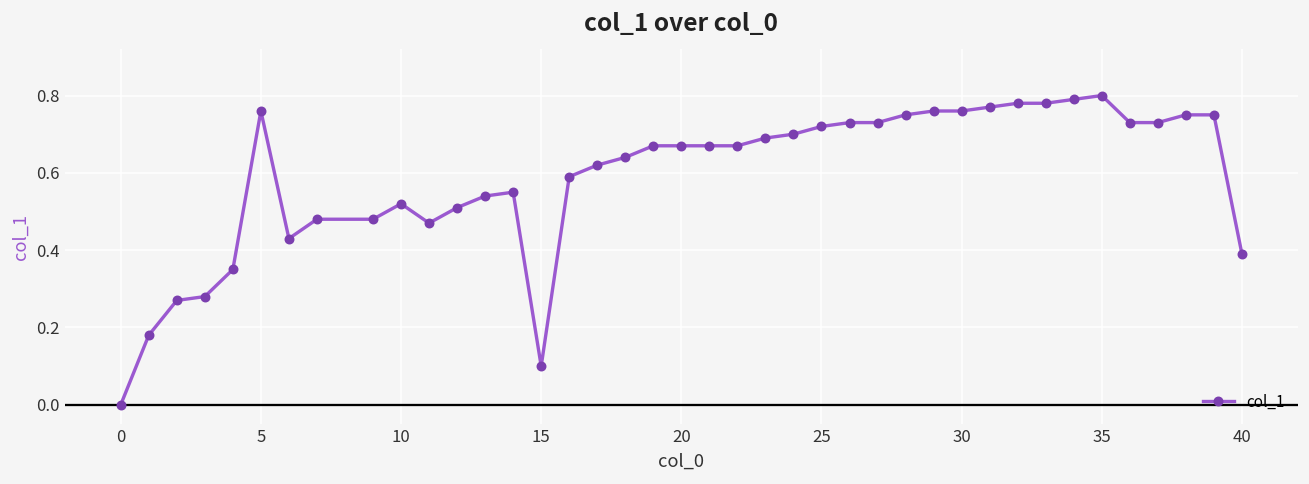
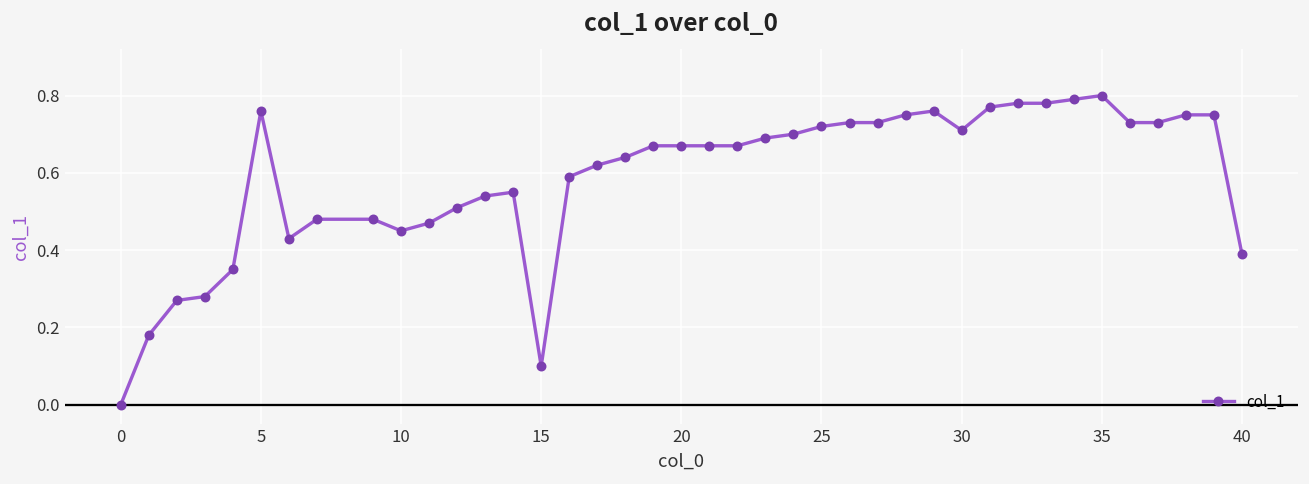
  {
    "0": 0.00,
    "5": 0.76,
-   "10": 0.52,
+   "10": 0.45,
    "15": 0.10,
    "20": 0.67,
    "25": 0.72,
-   "30": 0.76,
+   "30": 0.71,
    "35": 0.80,
    "40": 0.39
  }
